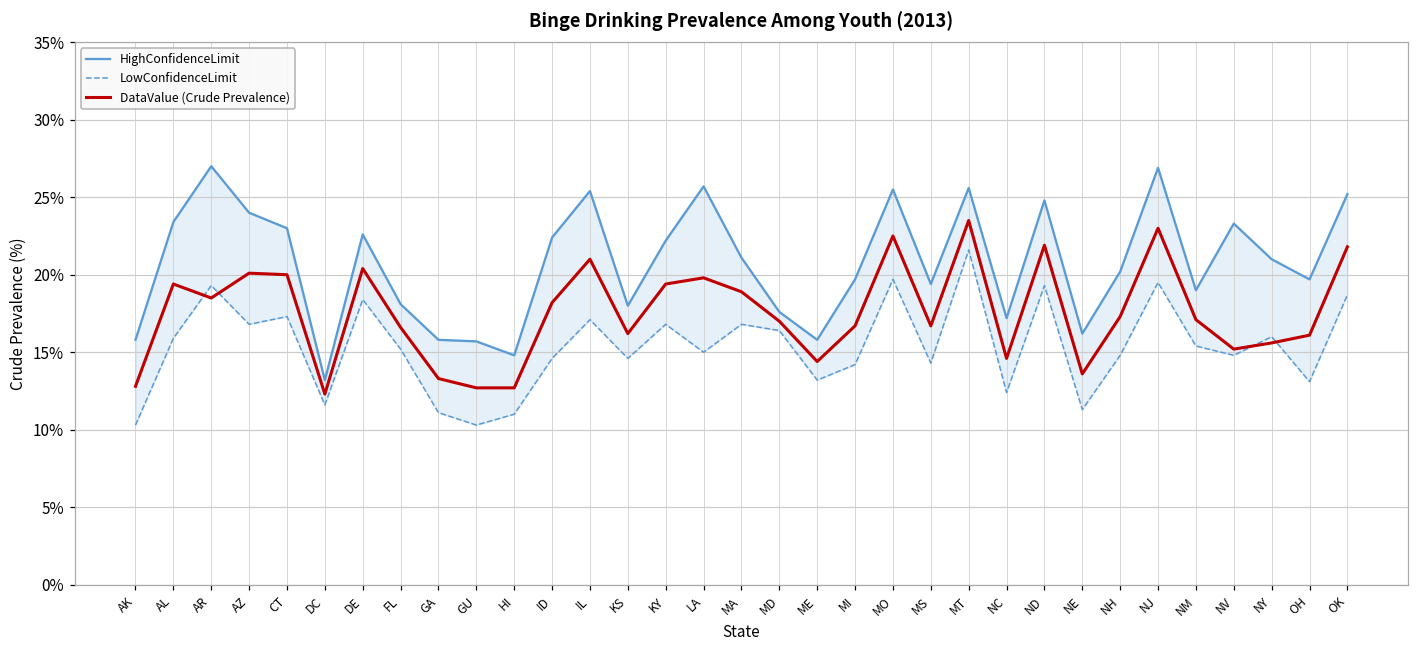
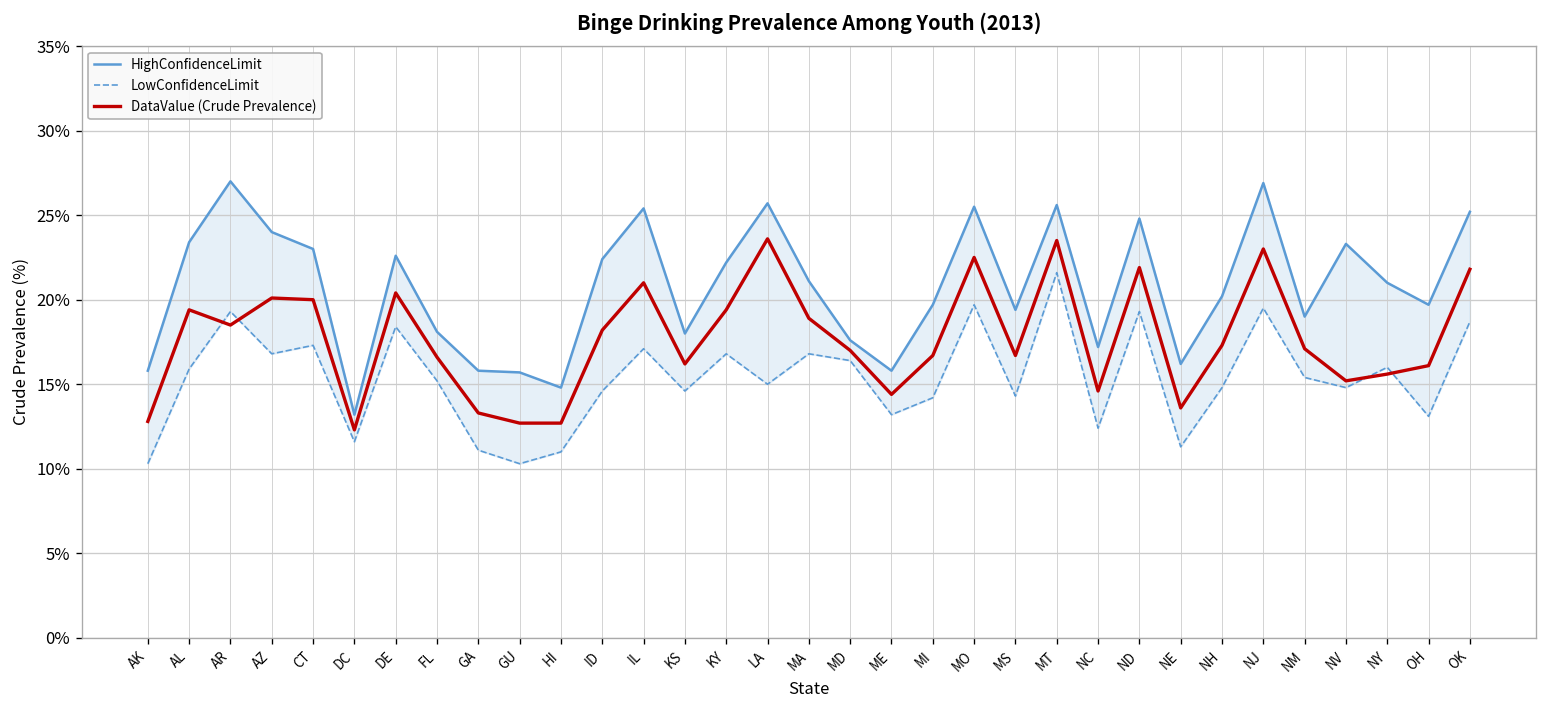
  {
    "DataValue (Crude Prevalence)": {
      "AK": "12.8%",
      "AL": "19.4%",
      "AR": "18.5%",
      "AZ": "20.1%",
      "CT": "20.0%",
      "DC": "12.3%",
      "DE": "20.4%",
      "FL": "16.6%",
      "GA": "13.3%",
      "GU": "12.7%",
      "HI": "12.7%",
      "ID": "18.2%",
      "IL": "21.0%",
      "KS": "16.2%",
      "KY": "19.4%",
-     "LA": "19.8%",
+     "LA": "23.6%",
      "MA": "18.9%",
      "MD": "17.0%",
      "ME": "14.4%",
      "MI": "16.7%",
      "MO": "22.5%",
      "MS": "16.7%",
      "MT": "23.5%",
      "NC": "14.6%",
      "ND": "21.9%",
      "NE": "13.6%",
      "NH": "17.3%",
      "NJ": "23.0%",
      "NM": "17.1%",
      "NV": "15.2%",
      "NY": "15.6%",
      "OH": "16.1%",
      "OK": "21.8%"
    }
  }
